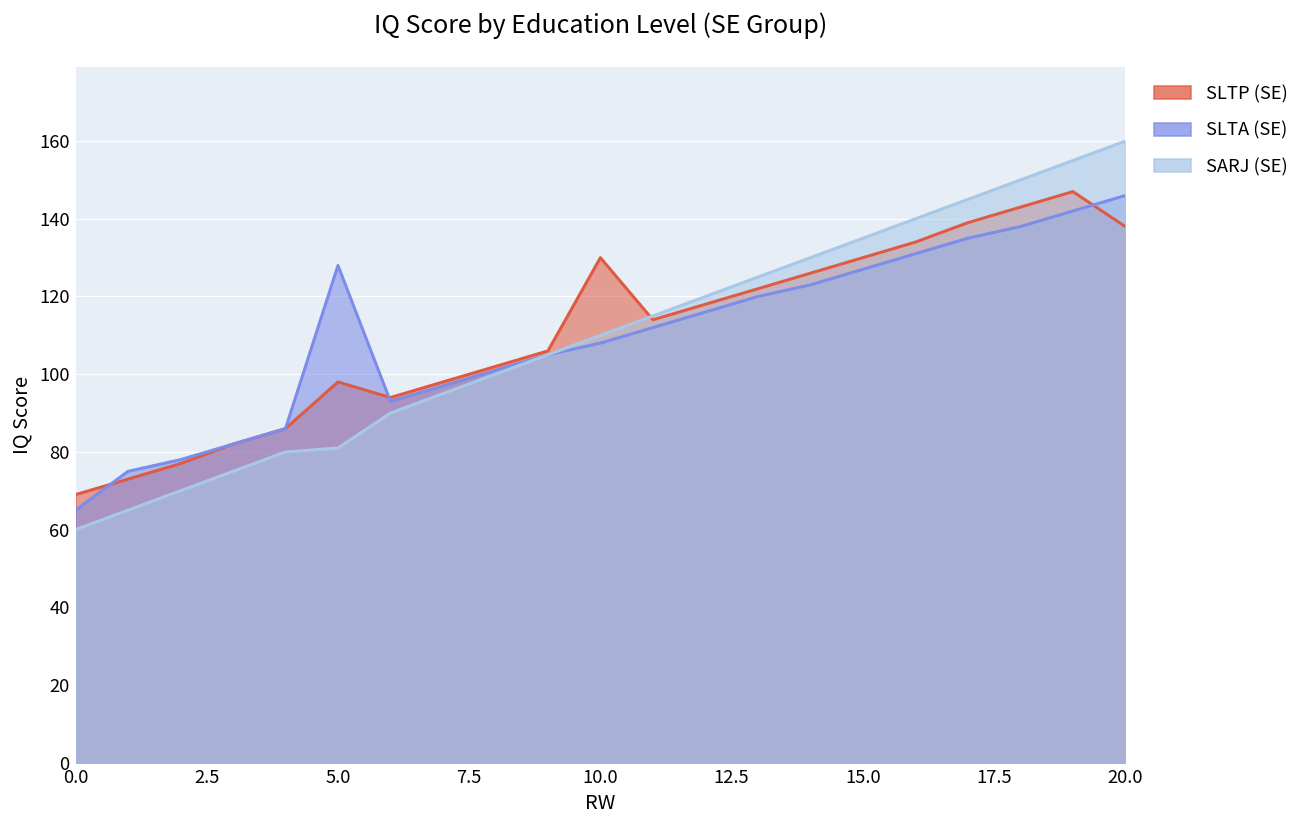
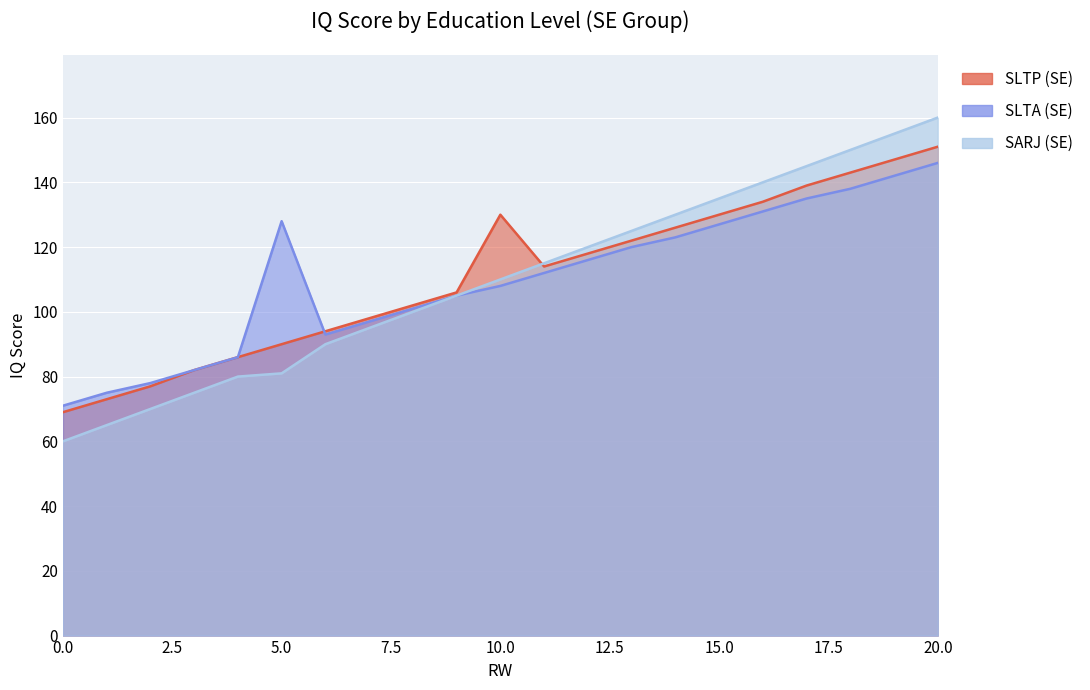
  {
    "SLTP (SE)": {
      "0.0": 69,
-     "5.0": 98,
+     "5.0": 90,
      "10.0": 130,
      "15.0": 130,
-     "20.0": 138
+     "20.0": 151
    },
    "SLTA (SE)": {
-     "0.0": 65,
+     "0.0": 71,
      "5.0": 128,
      "10.0": 108,
      "15.0": 127,
      "20.0": 146
    },
    "SARJ (SE)": {
      "0.0": 60,
      "5.0": 81,
      "10.0": 110,
      "15.0": 135,
      "20.0": 160
    }
  }
